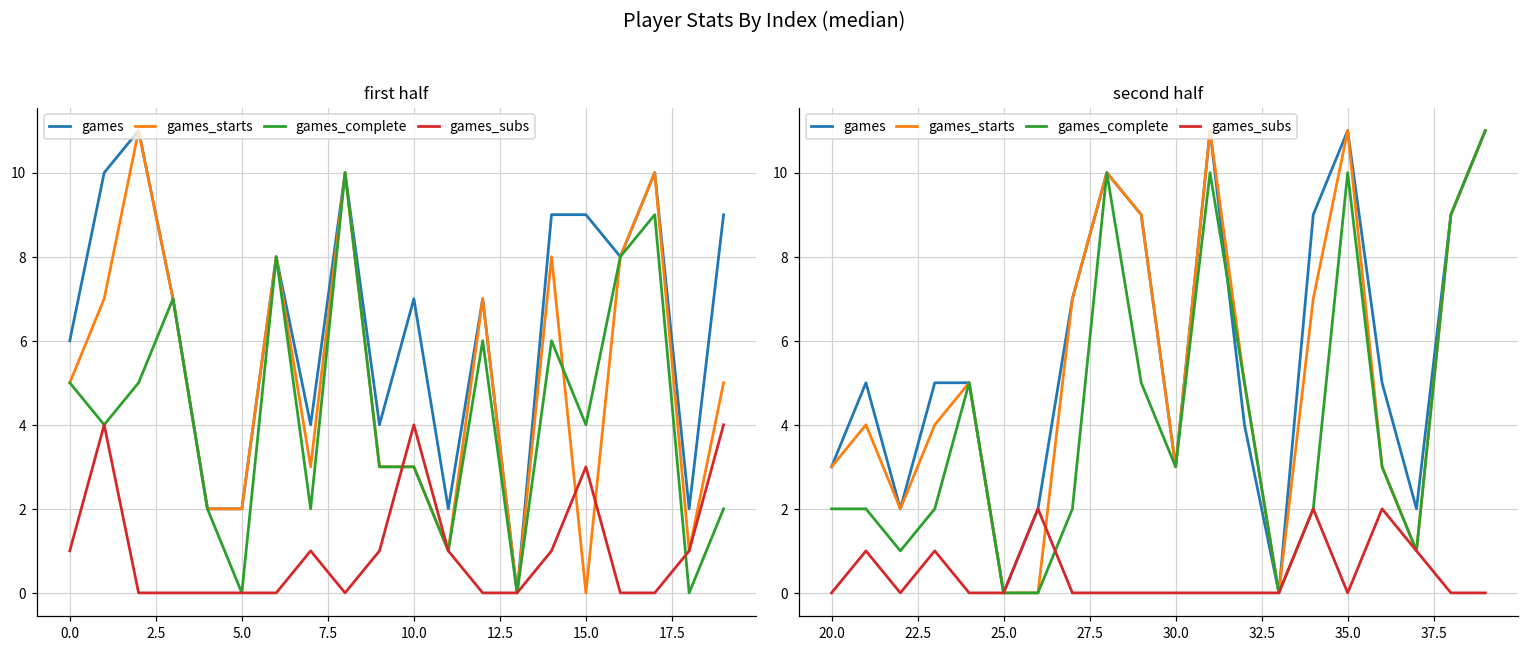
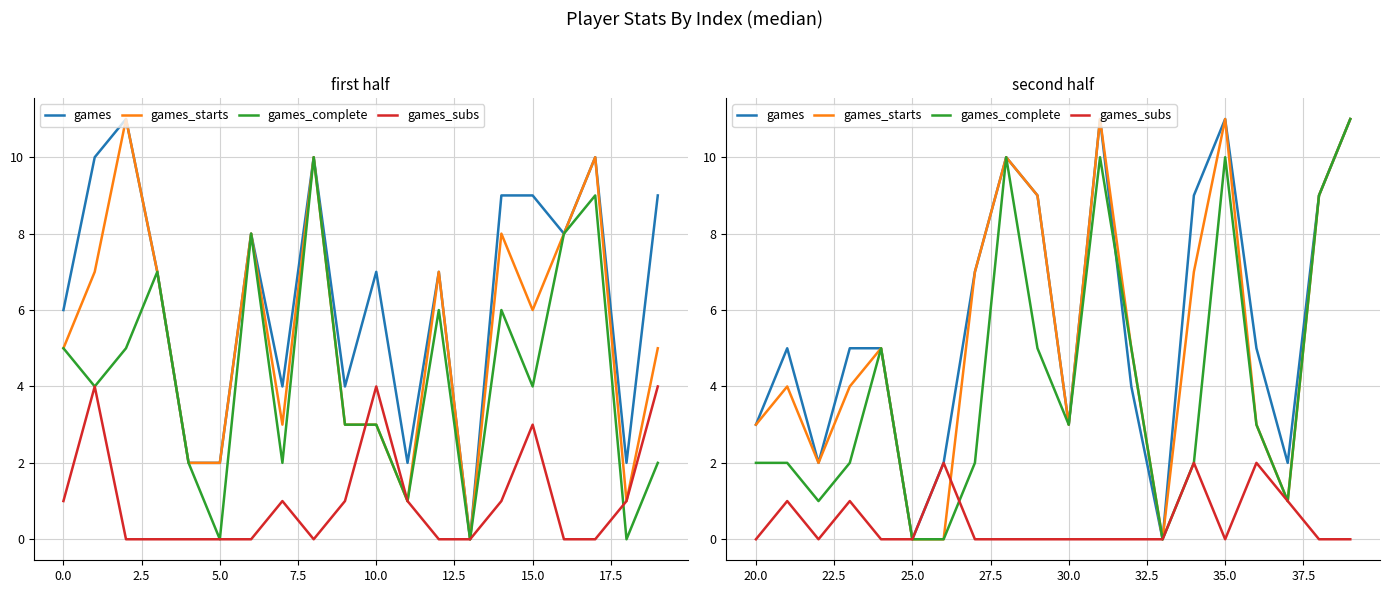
  {
    "first half": {
      "games": {
        "0.0": 6,
        "10.0": 7,
        "15.0": 9
      },
      "games_starts": {
-       "15.0": 0
+       "15.0": 6
      },
      "games_complete": {
        "15.0": 4
      },
      "games_subs": {
        "0.0": 1,
        "10.0": 4,
        "15.0": 3
      }
    },
    "second half": {
      "games_complete": {
        "20.0": 2.0,
        "35.0": 10.0
      },
      "games_subs": {
        "20.0": 0.0,
        "30.0": 0.0,
        "35.0": 0.0
      }
    }
  }
